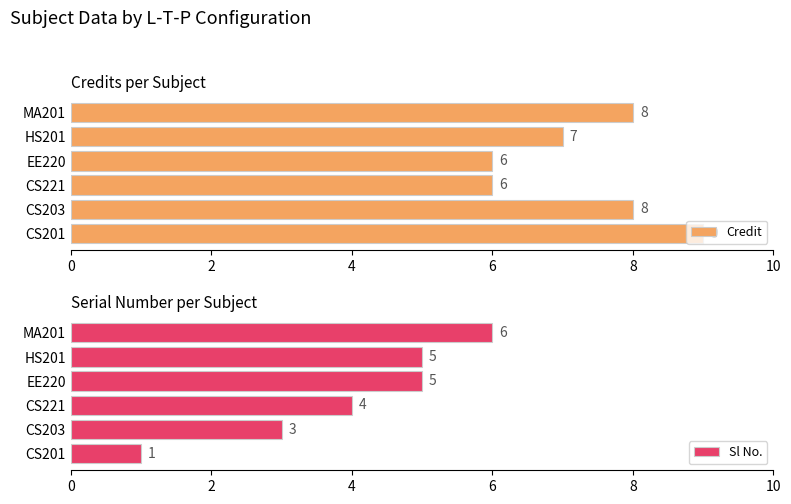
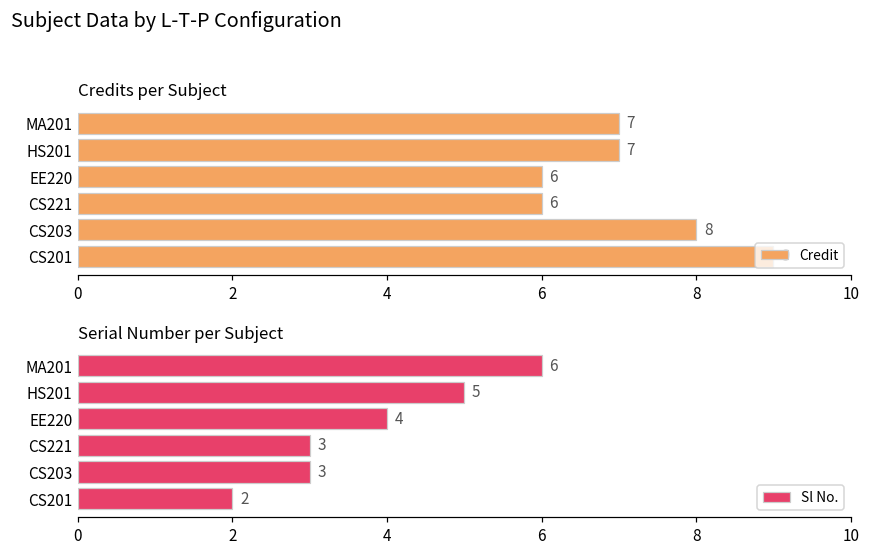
  {
    "Credits per Subject": {
-     "MA201": 8,
+     "MA201": 7,
      "HS201": 7,
      "EE220": 6,
      "CS221": 6,
      "CS203": 8
    },
    "Serial Number per Subject": {
      "MA201": 6,
      "HS201": 5,
-     "EE220": 5,
-     "CS221": 4,
+     "EE220": 4,
+     "CS221": 3,
      "CS203": 3,
-     "CS201": 1
+     "CS201": 2
    }
  }
